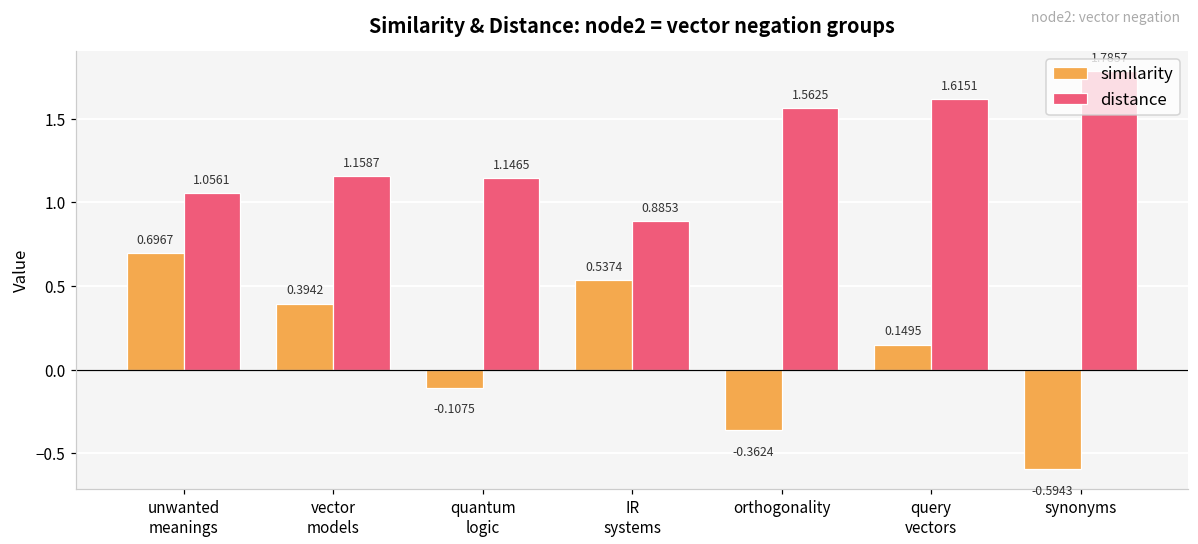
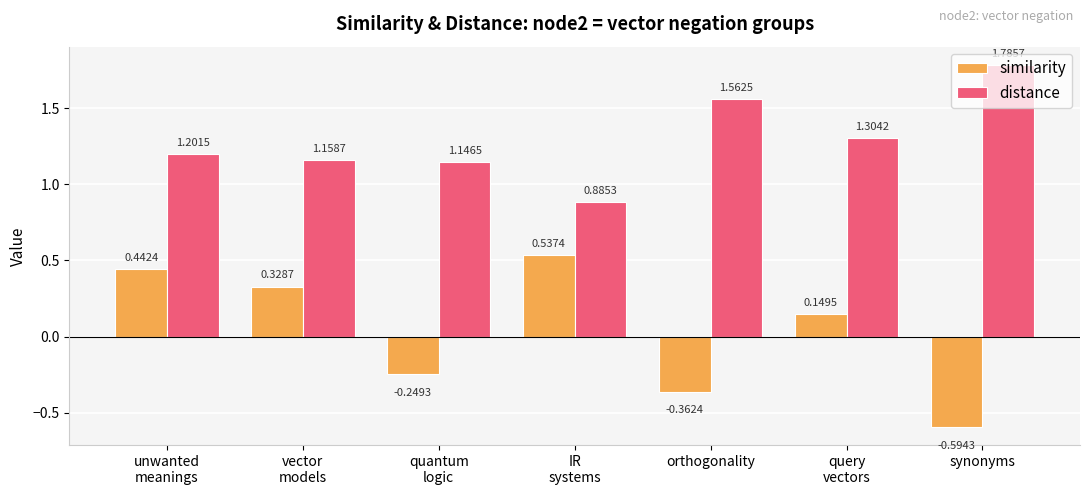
  {
    "similarity": {
-     "unwanted meanings": 0.6967,
-     "vector models": 0.3942,
-     "quantum logic": -0.1075,
+     "unwanted meanings": 0.4424,
+     "vector models": 0.3287,
+     "quantum logic": -0.2493,
      "IR systems": 0.5374,
      "orthogonality": -0.3624,
      "query vectors": 0.1495,
      "synonyms": -0.5943
    },
    "distance": {
-     "unwanted meanings": 1.0561,
+     "unwanted meanings": 1.2015,
      "vector models": 1.1587,
      "quantum logic": 1.1465,
      "IR systems": 0.8853,
      "orthogonality": 1.5625,
-     "query vectors": 1.6151
+     "query vectors": 1.3042
    }
  }
